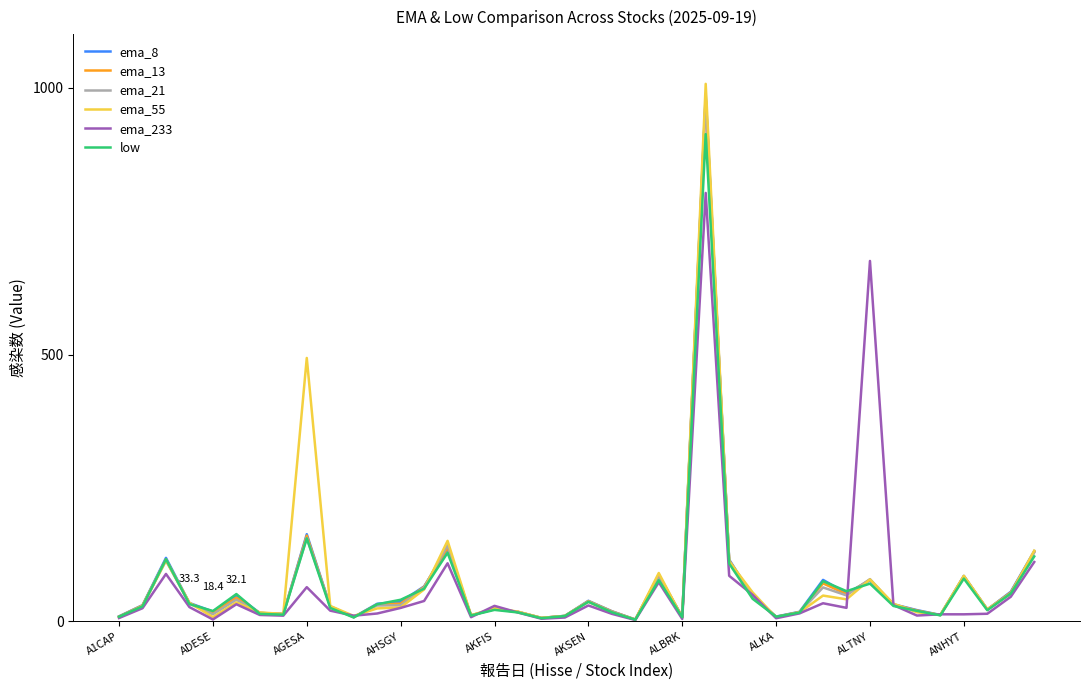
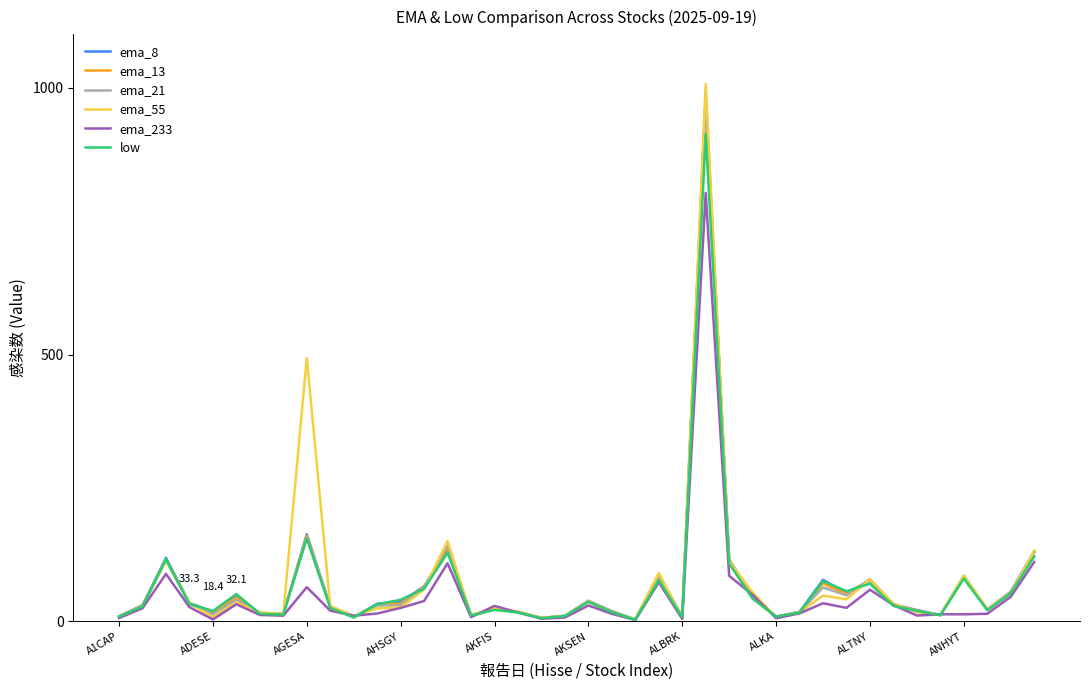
  {
    "ema_55": {
      "AGESA": 490
    },
    "ema_233": {
      "AGESA": 60,
      "AKSEN": 30,
-     "ALTNY": 680,
+     "ALTNY": 60,
      "ANHYT": 10
    },
    "low": {
      "ALTNY": 70
    }
  }
